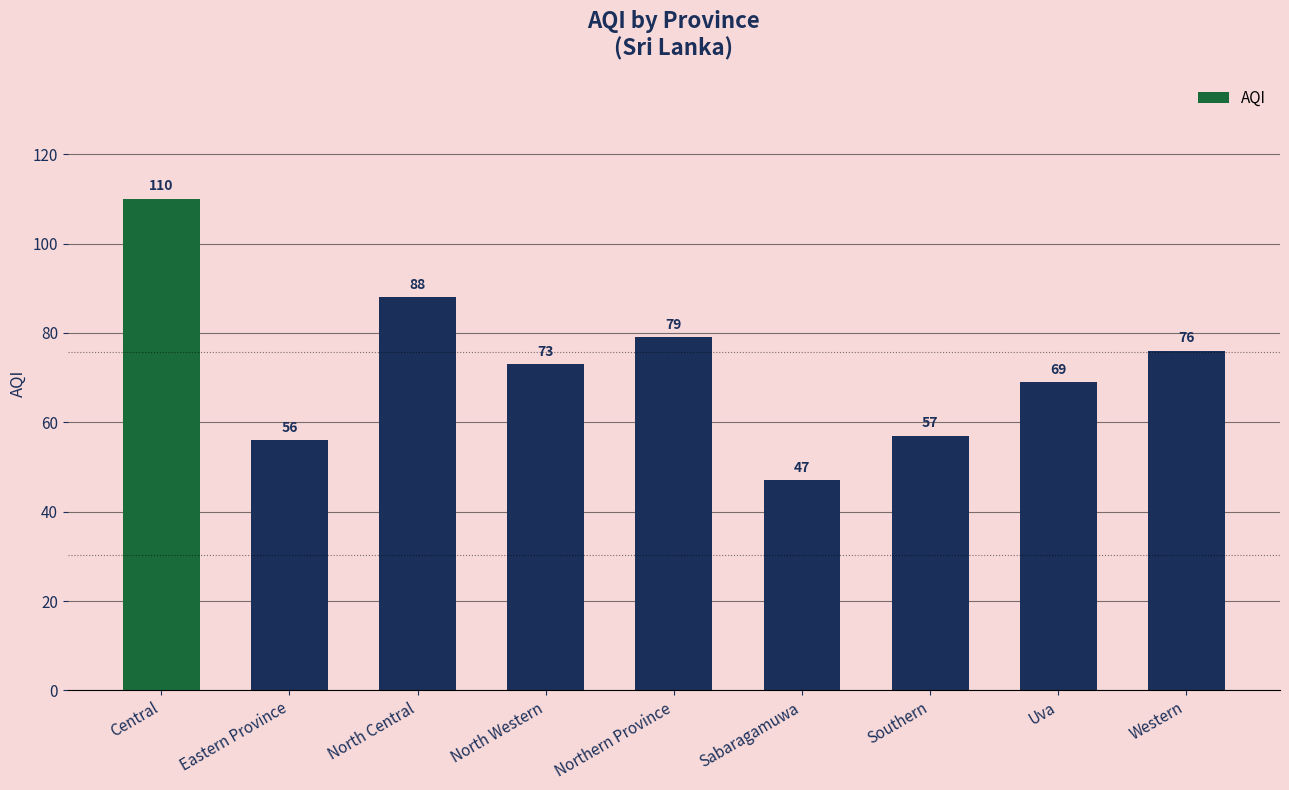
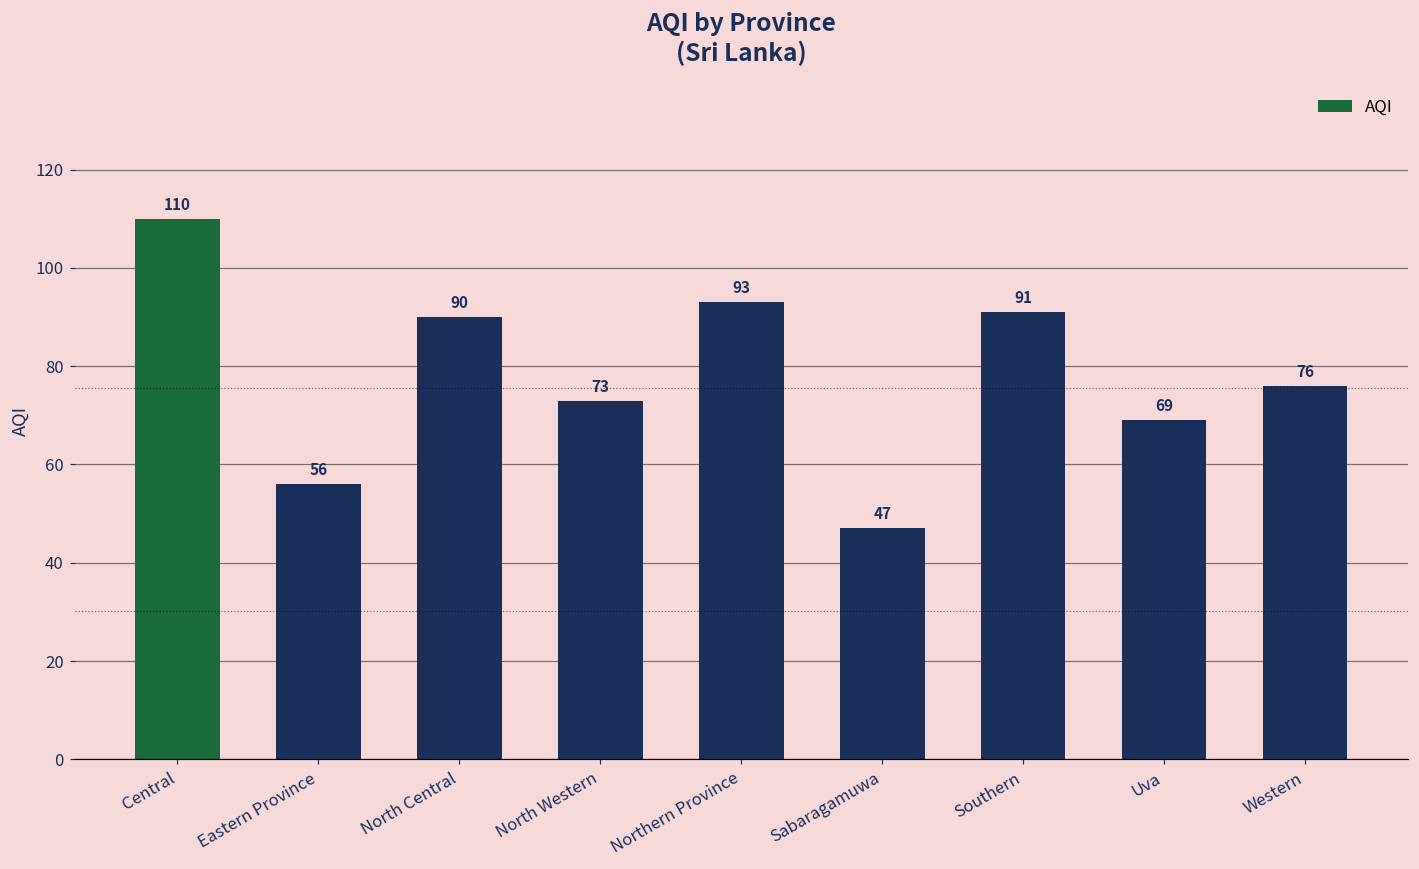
  {
    "Central": 110,
    "Eastern Province": 56,
-   "North Central": 88,
+   "North Central": 90,
    "North Western": 73,
-   "Northern Province": 79,
+   "Northern Province": 93,
    "Sabaragamuwa": 47,
-   "Southern": 57,
+   "Southern": 91,
    "Uva": 69,
    "Western": 76
  }
